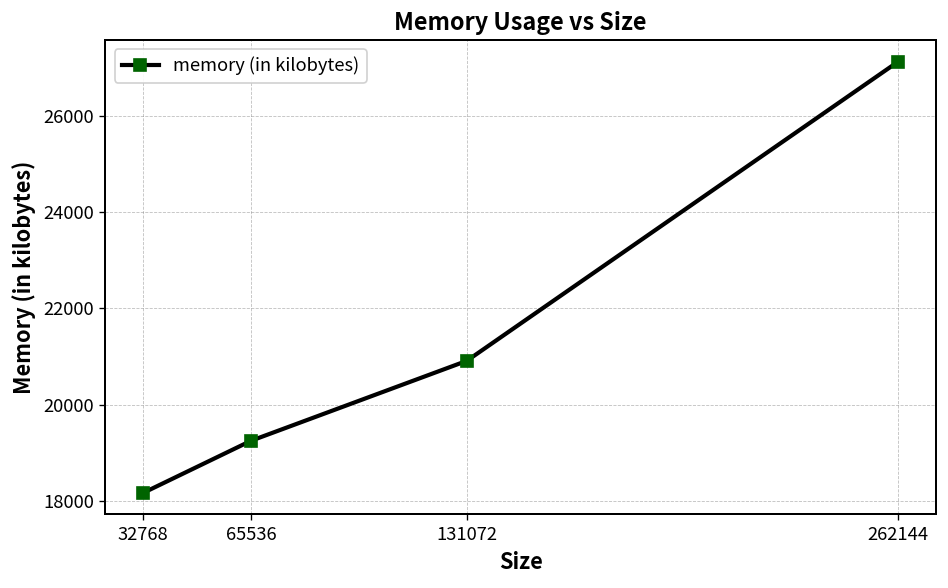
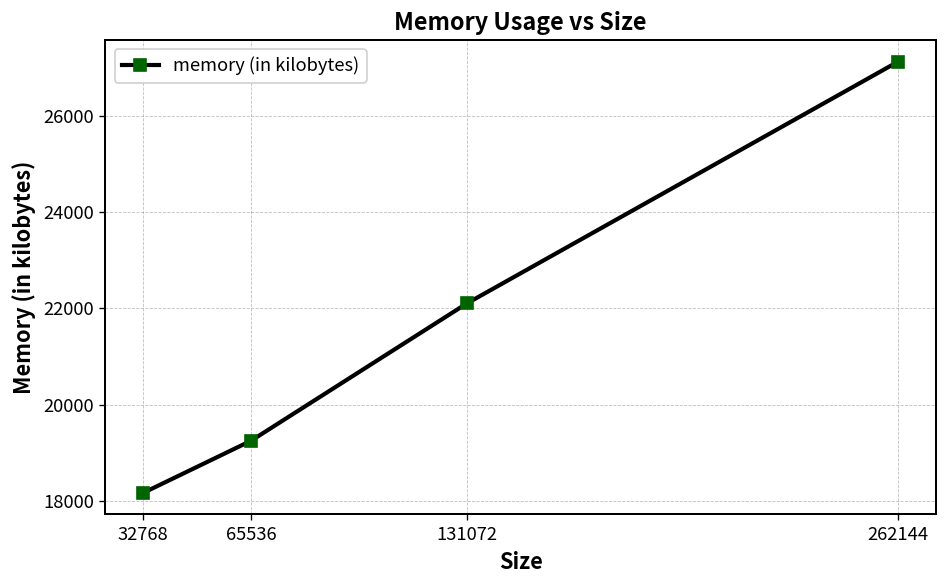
  {
    "32768": 18200,
    "65536": 19300,
-   "131072": 20900,
+   "131072": 22100,
    "262144": 27100
  }
